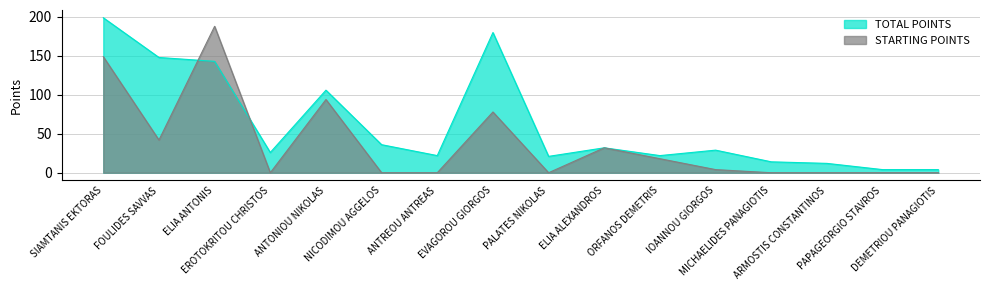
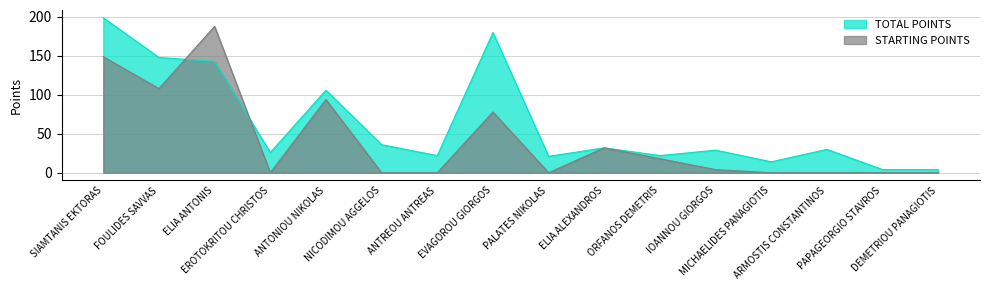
  {
    "TOTAL POINTS": {
      "SIAMTANIS EKTORAS": 200,
      "FOULIDES SAVVAS": 150,
      "ELIA ANTONIS": 140,
      "EROTOKRITOU CHRISTOS": 30,
      "ANTONIOU NIKOLAS": 110,
      "NICODIMOU AGGELOS": 40,
      "ANTREOU ANTREAS": 20,
      "EVAGOROU GIORGOS": 180,
      "PALATES NIKOLAS": 20,
      "ORFANOS DEMETRIS": 20,
      "IOANNOU GIORGOS": 30,
      "MICHAELIDES PANAGIOTIS": 10,
-     "ARMOSTIS CONSTANTINOS": 10,
+     "ARMOSTIS CONSTANTINOS": 30,
      "PAPAGEORGIO STAVROS": 0,
      "DEMETRIOU PANAGIOTIS": 0
    },
    "STARTING POINTS": {
      "SIAMTANIS EKTORAS": 150,
-     "FOULIDES SAVVAS": 40,
+     "FOULIDES SAVVAS": 110,
      "ELIA ANTONIS": 190,
      "EROTOKRITOU CHRISTOS": 0,
      "ANTONIOU NIKOLAS": 90,
      "NICODIMOU AGGELOS": 0,
      "ANTREOU ANTREAS": 0,
      "EVAGOROU GIORGOS": 80,
      "PALATES NIKOLAS": 0,
      "ORFANOS DEMETRIS": 20,
      "IOANNOU GIORGOS": 0,
      "MICHAELIDES PANAGIOTIS": 0,
      "ARMOSTIS CONSTANTINOS": 0,
      "PAPAGEORGIO STAVROS": 0,
      "DEMETRIOU PANAGIOTIS": 0
    }
  }
